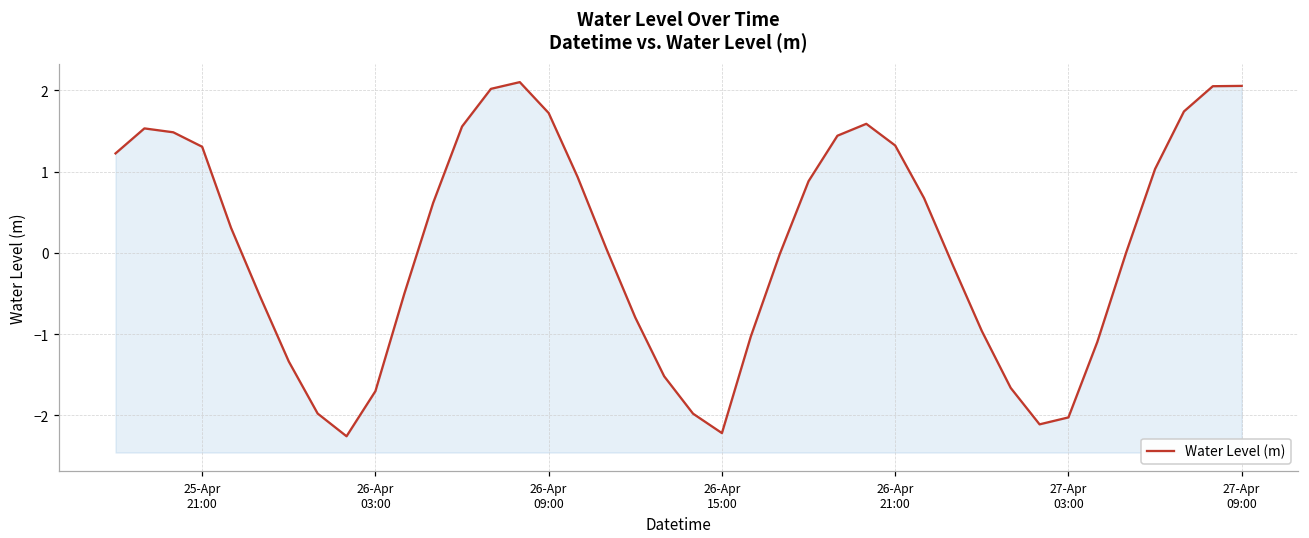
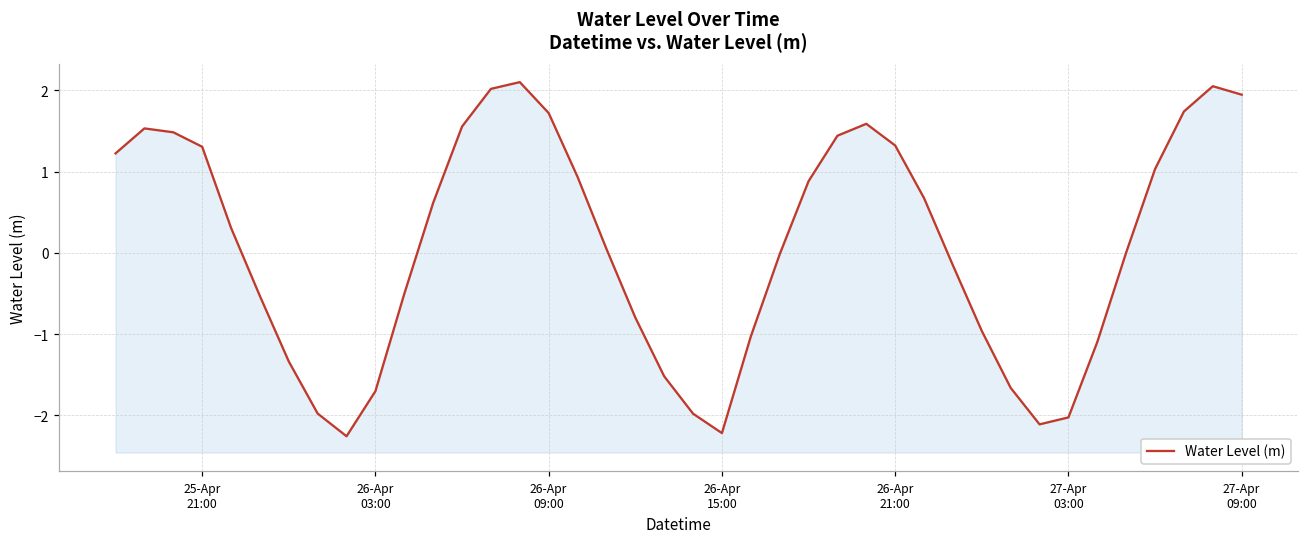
  {
    "25-Apr 21:00": 1.3,
    "26-Apr 03:00": -1.7,
    "26-Apr 09:00": 1.7,
    "26-Apr 15:00": -2.2,
    "26-Apr 21:00": 1.3,
    "27-Apr 03:00": -2.0,
-   "27-Apr 09:00": 2.1
+   "27-Apr 09:00": 1.9
  }
